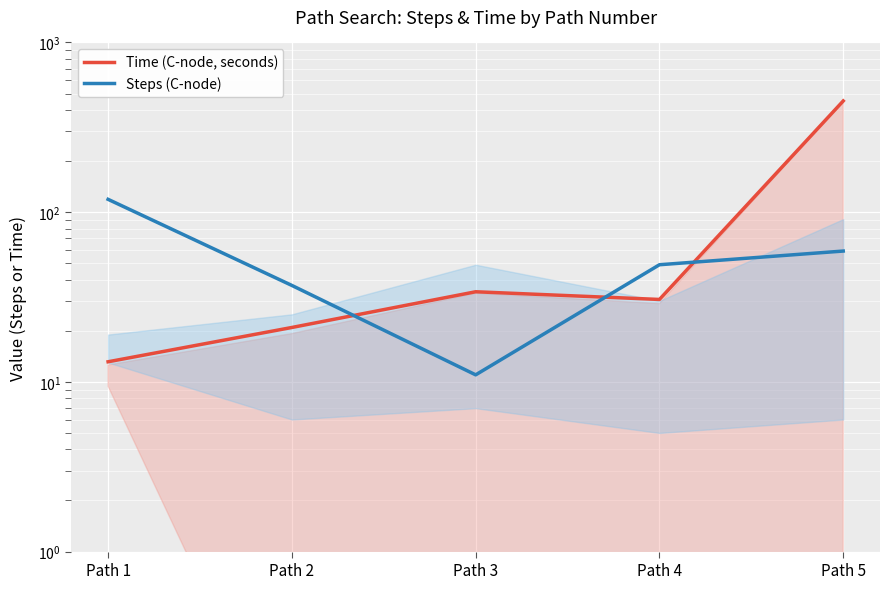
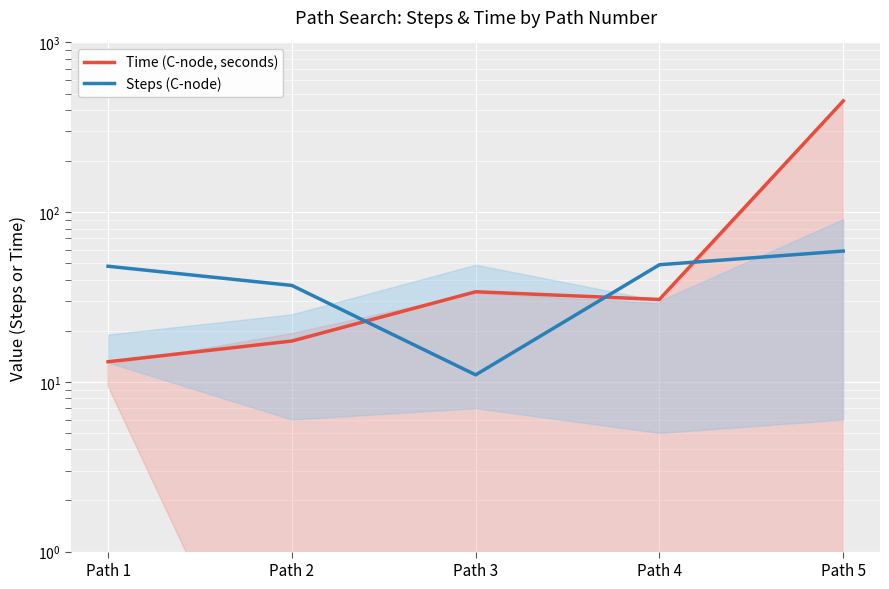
  {
    "Time (C-node, seconds)": {
      "Path 1": 13,
-     "Path 2": 21
+     "Path 2": 17
    },
    "Steps (C-node)": {
-     "Path 1": 120,
+     "Path 1": 48,
      "Path 2": 37,
      "Path 3": 11,
      "Path 4": 49,
      "Path 5": 59
    }
  }
